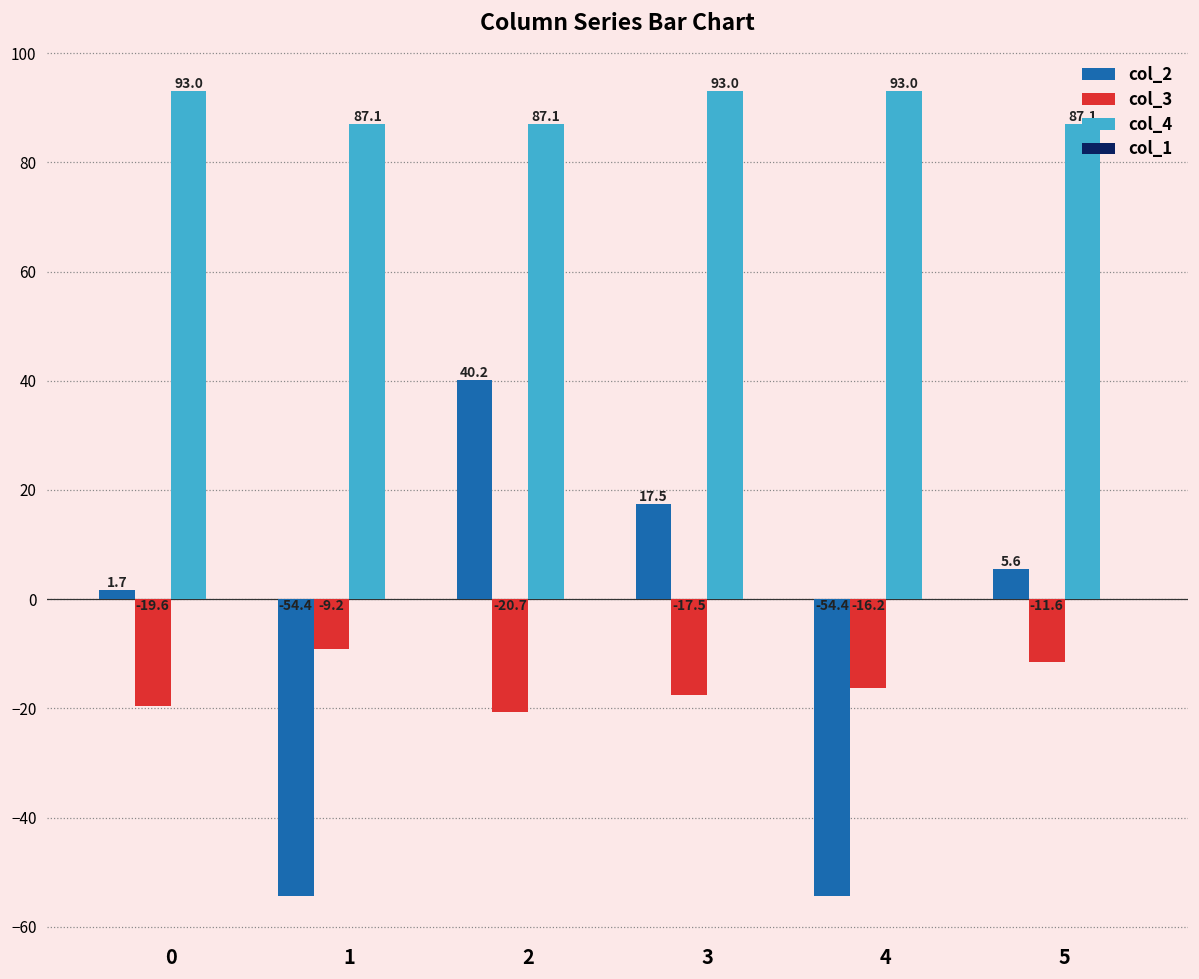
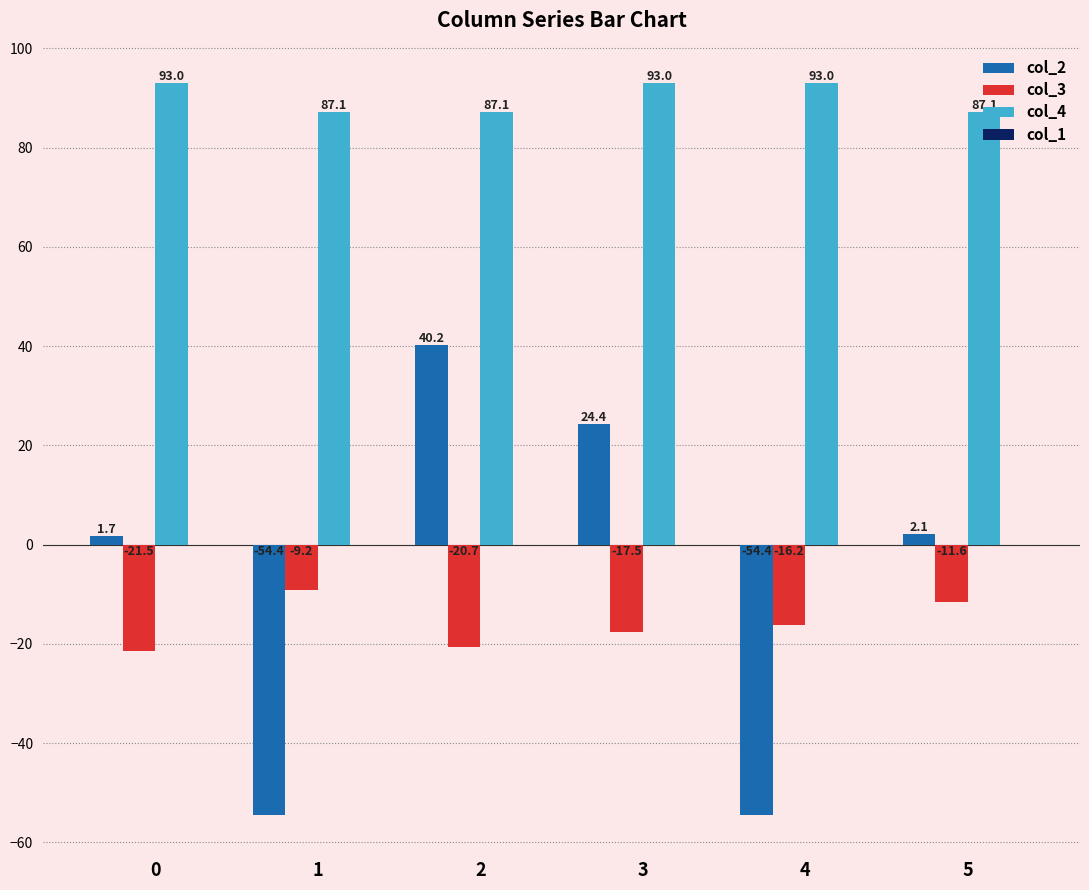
  {
    "col_2": {
      "0": 1.7,
      "1": -54.4,
      "2": 40.2,
-     "3": 17.5,
+     "3": 24.4,
      "4": -54.4,
-     "5": 5.6
+     "5": 2.1
    },
    "col_3": {
-     "0": -19.6,
+     "0": -21.5,
      "1": -9.2,
      "2": -20.7,
      "3": -17.5,
      "4": -16.2,
      "5": -11.6
    },
    "col_4": {
      "0": 93.0,
      "1": 87.1,
      "2": 87.1,
      "3": 93.0,
      "4": 93.0,
      "5": 87.1
    },
    "col_1": {
      "0": 0,
      "1": 0,
      "2": 0,
      "3": 0,
      "4": 0,
      "5": 0
    }
  }
